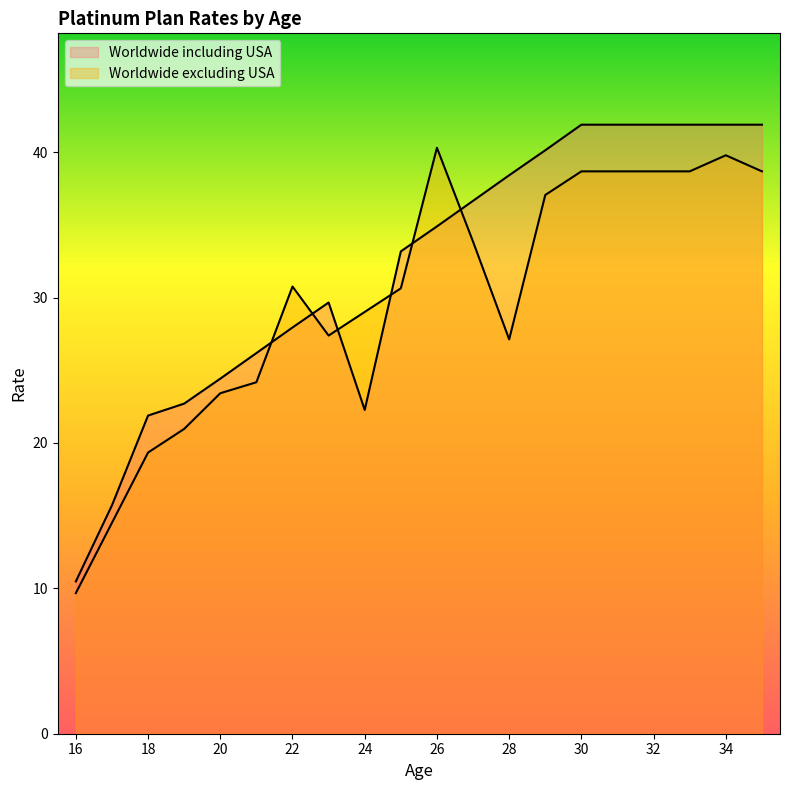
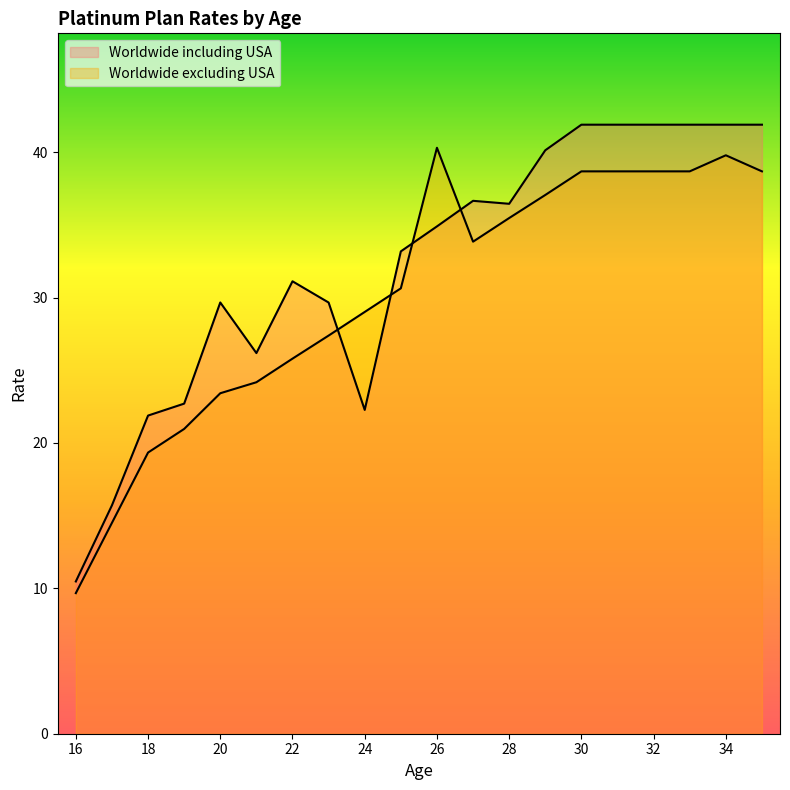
  {
    "Worldwide including USA": {
      "16": 10.5,
      "18": 21.9,
-     "20": 24.4,
-     "22": 27.9,
+     "20": 29.7,
+     "22": 31.1,
      "24": 22.3,
      "26": 34.9,
-     "28": 38.4,
+     "28": 36.5,
      "30": 41.9,
      "32": 41.9,
      "34": 41.9
    },
    "Worldwide excluding USA": {
      "16": 9.7,
      "18": 19.3,
      "20": 23.4,
-     "22": 30.8,
+     "22": 25.8,
      "24": 29.0,
      "26": 40.3,
-     "28": 27.1,
+     "28": 35.5,
      "30": 38.7,
      "32": 38.7,
      "34": 39.8
    }
  }
